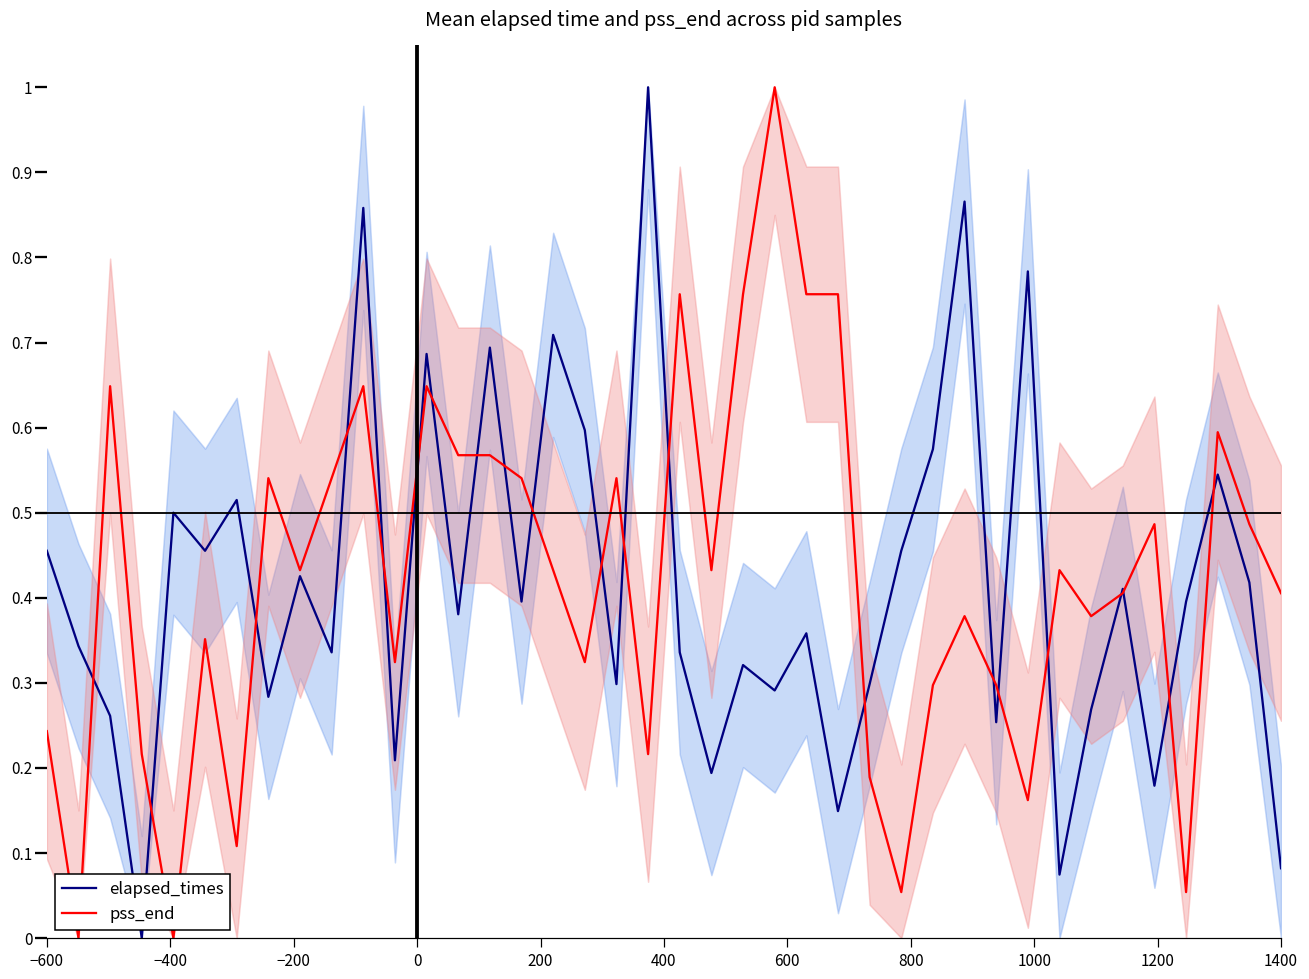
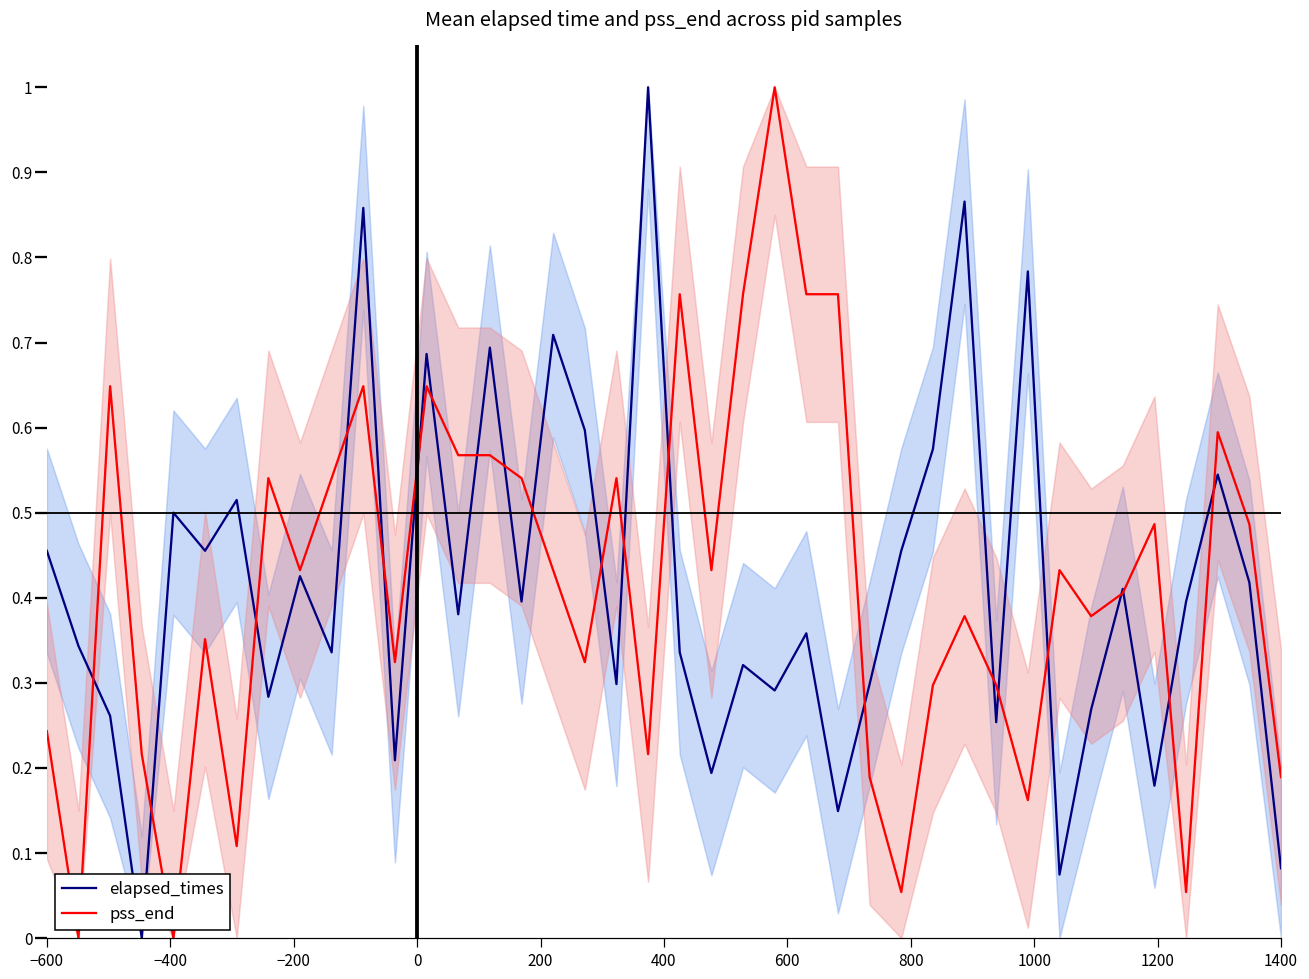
  {
    "elapsed_times": {
      "−600": 0.46,
      "1400": 0.08
    },
    "pss_end": {
      "−600": 0.24,
-     "1400": 0.41
+     "1400": 0.19
    }
  }
